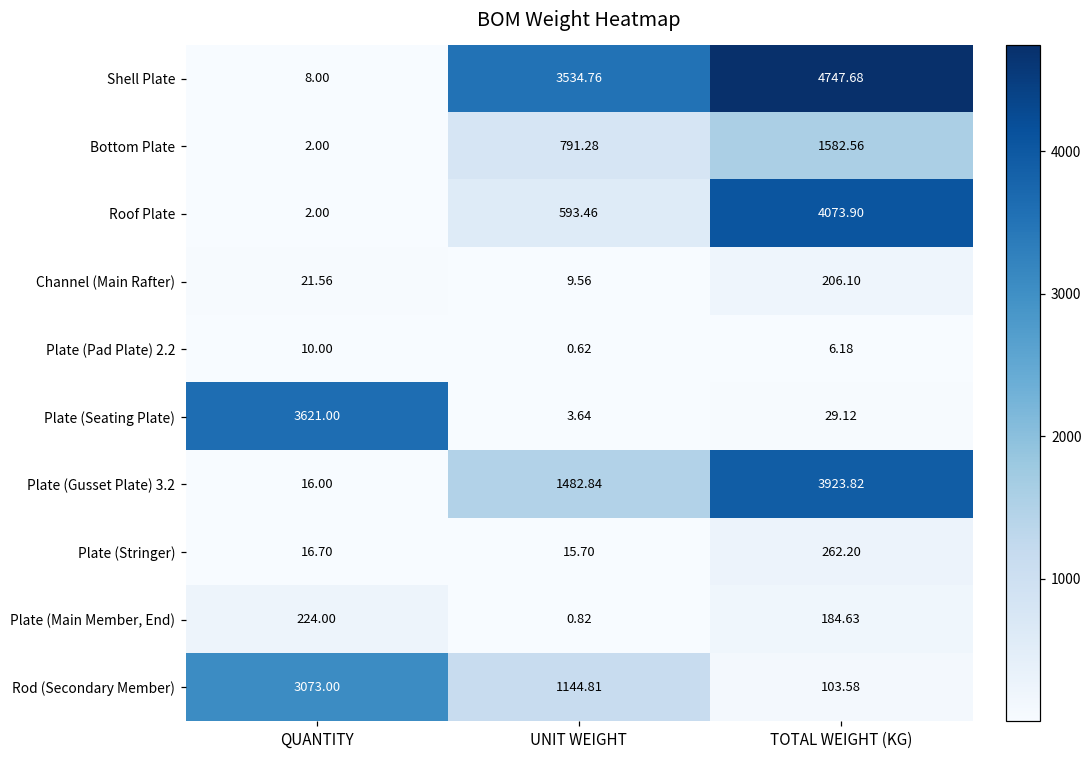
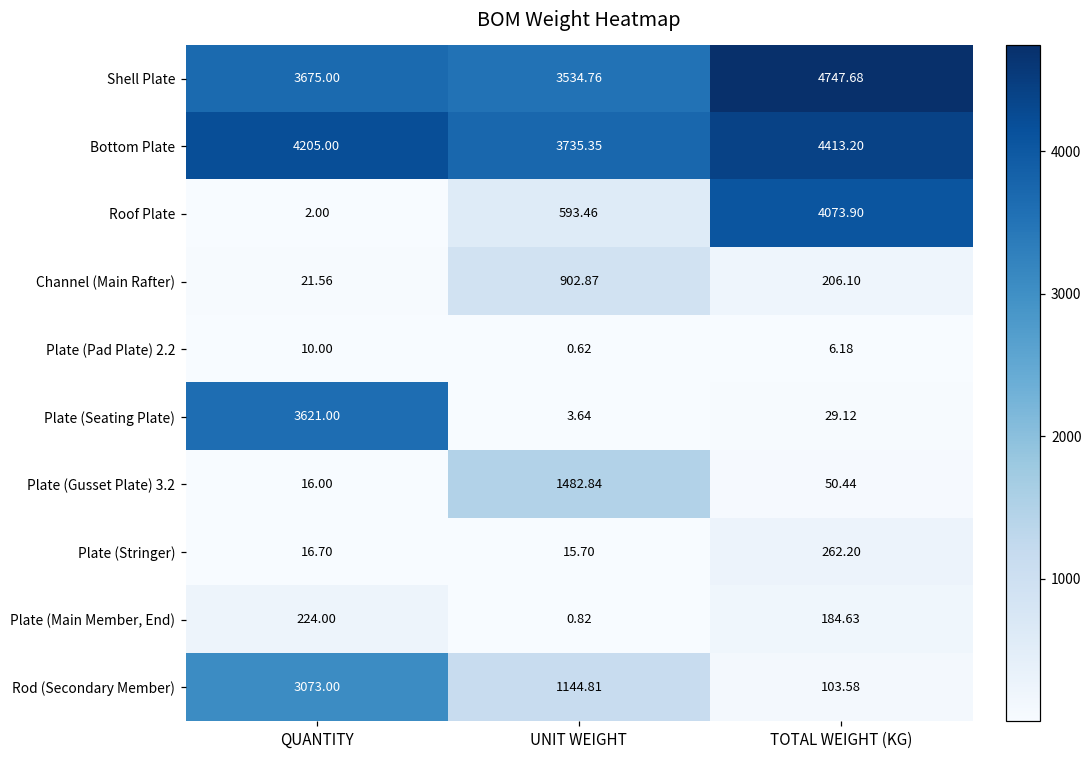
  {
    "Shell Plate": {
-     "QUANTITY": 8.00,
+     "QUANTITY": 3675.00,
      "UNIT WEIGHT": 3534.76,
      "TOTAL WEIGHT (KG)": 4747.68
    },
    "Bottom Plate": {
-     "QUANTITY": 2.00,
-     "UNIT WEIGHT": 791.28,
-     "TOTAL WEIGHT (KG)": 1582.56
+     "QUANTITY": 4205.00,
+     "UNIT WEIGHT": 3735.35,
+     "TOTAL WEIGHT (KG)": 4413.20
    },
    "Roof Plate": {
      "QUANTITY": 2.00,
      "UNIT WEIGHT": 593.46,
      "TOTAL WEIGHT (KG)": 4073.90
    },
    "Channel (Main Rafter)": {
      "QUANTITY": 21.56,
-     "UNIT WEIGHT": 9.56,
+     "UNIT WEIGHT": 902.87,
      "TOTAL WEIGHT (KG)": 206.10
    },
    "Plate (Pad Plate) 2.2": {
      "QUANTITY": 10.00,
      "UNIT WEIGHT": 0.62,
      "TOTAL WEIGHT (KG)": 6.18
    },
    "Plate (Seating Plate)": {
      "QUANTITY": 3621.00,
      "UNIT WEIGHT": 3.64,
      "TOTAL WEIGHT (KG)": 29.12
    },
    "Plate (Gusset Plate) 3.2": {
      "QUANTITY": 16.00,
      "UNIT WEIGHT": 1482.84,
-     "TOTAL WEIGHT (KG)": 3923.82
+     "TOTAL WEIGHT (KG)": 50.44
    },
    "Plate (Stringer)": {
      "QUANTITY": 16.70,
      "UNIT WEIGHT": 15.70,
      "TOTAL WEIGHT (KG)": 262.20
    },
    "Plate (Main Member, End)": {
      "QUANTITY": 224.00,
      "UNIT WEIGHT": 0.82,
      "TOTAL WEIGHT (KG)": 184.63
    },
    "Rod (Secondary Member)": {
      "QUANTITY": 3073.00,
      "UNIT WEIGHT": 1144.81,
      "TOTAL WEIGHT (KG)": 103.58
    }
  }
